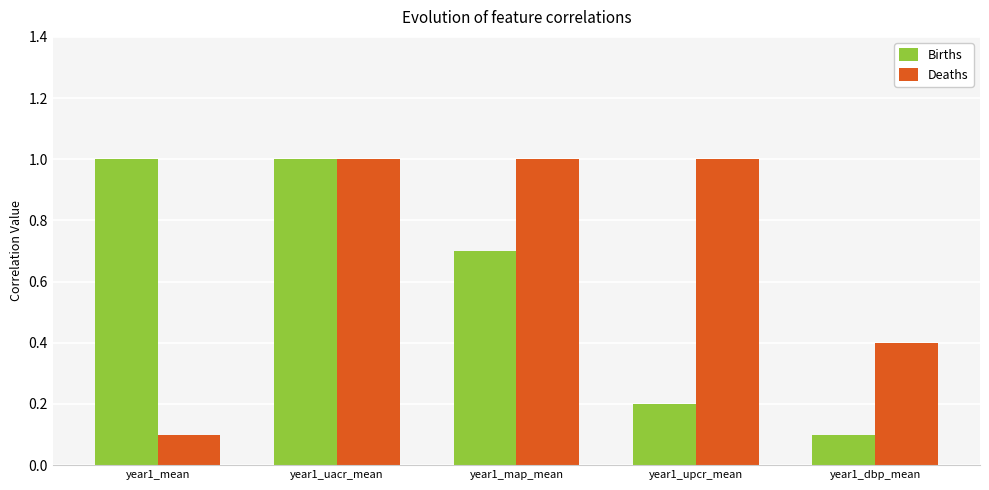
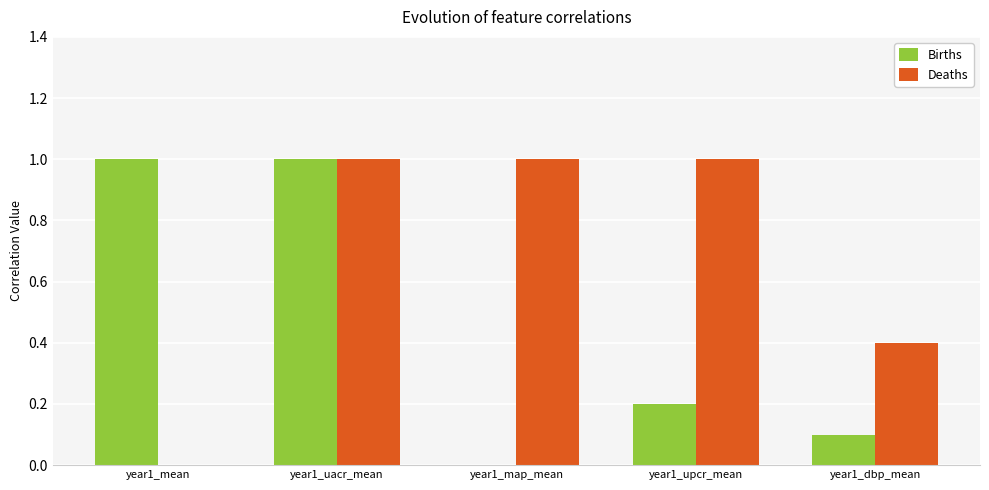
  {
    "Births": {
      "year1_mean": 1.0,
      "year1_uacr_mean": 1.0,
-     "year1_map_mean": 0.7,
+     "year1_map_mean": 0.0,
      "year1_upcr_mean": 0.2,
      "year1_dbp_mean": 0.1
    },
    "Deaths": {
-     "year1_mean": 0.1,
+     "year1_mean": 0.0,
      "year1_uacr_mean": 1.0,
      "year1_map_mean": 1.0,
      "year1_upcr_mean": 1.0,
      "year1_dbp_mean": 0.4
    }
  }
